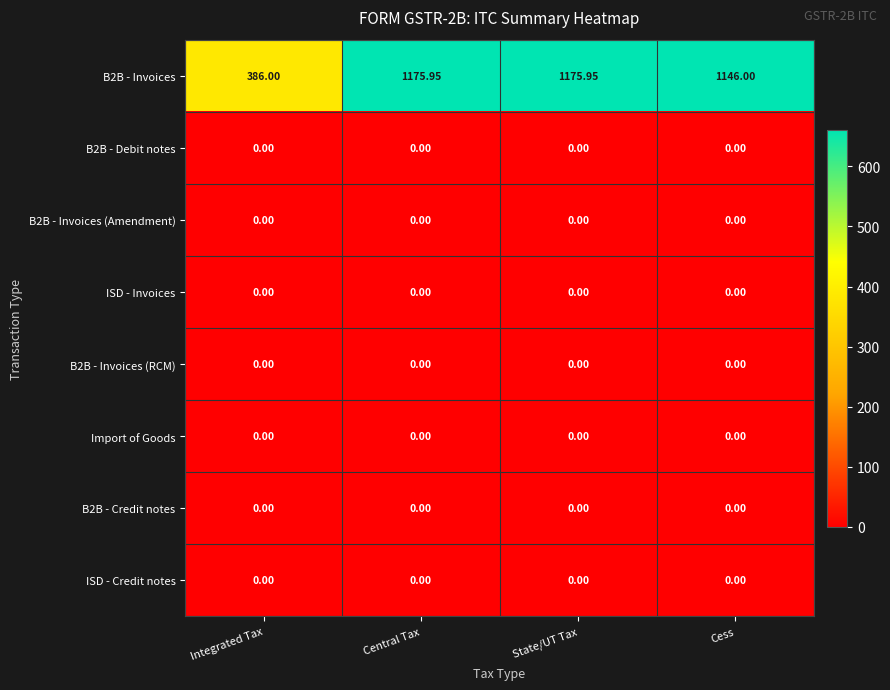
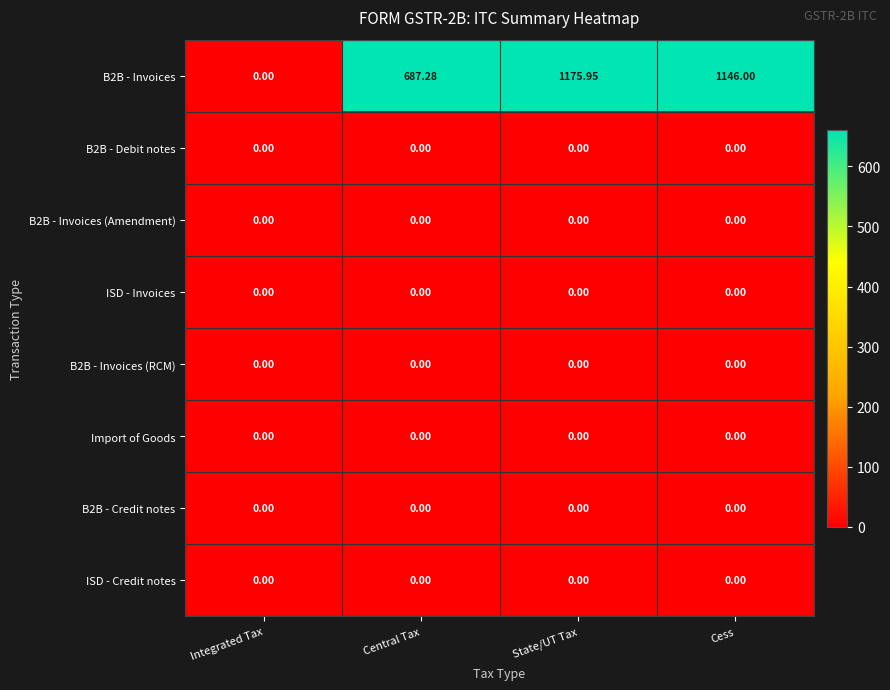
  {
    "B2B - Invoices": {
-     "Integrated Tax": 386.00,
-     "Central Tax": 1175.95,
+     "Integrated Tax": 0.00,
+     "Central Tax": 687.28,
      "State/UT Tax": 1175.95,
      "Cess": 1146.00
    },
    "B2B - Debit notes": {
      "Integrated Tax": 0.00,
      "Central Tax": 0.00,
      "State/UT Tax": 0.00,
      "Cess": 0.00
    },
    "B2B - Invoices (Amendment)": {
      "Integrated Tax": 0.00,
      "Central Tax": 0.00,
      "State/UT Tax": 0.00,
      "Cess": 0.00
    },
    "ISD - Invoices": {
      "Integrated Tax": 0.00,
      "Central Tax": 0.00,
      "State/UT Tax": 0.00,
      "Cess": 0.00
    },
    "B2B - Invoices (RCM)": {
      "Integrated Tax": 0.00,
      "Central Tax": 0.00,
      "State/UT Tax": 0.00,
      "Cess": 0.00
    },
    "Import of Goods": {
      "Integrated Tax": 0.00,
      "Central Tax": 0.00,
      "State/UT Tax": 0.00,
      "Cess": 0.00
    },
    "B2B - Credit notes": {
      "Integrated Tax": 0.00,
      "Central Tax": 0.00,
      "State/UT Tax": 0.00,
      "Cess": 0.00
    },
    "ISD - Credit notes": {
      "Integrated Tax": 0.00,
      "Central Tax": 0.00,
      "State/UT Tax": 0.00,
      "Cess": 0.00
    }
  }
